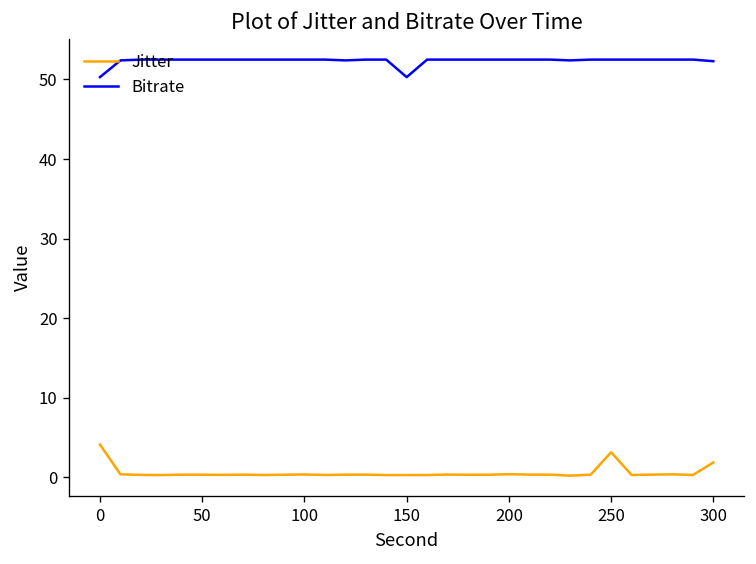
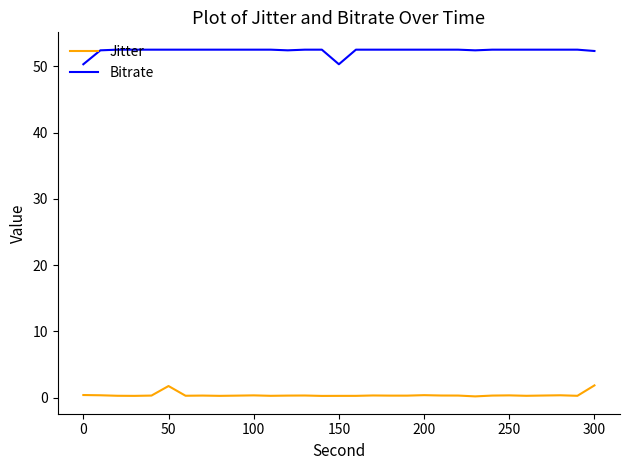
  {
    "Jitter": {
-     "0": 4,
-     "50": 0,
+     "0": 0,
+     "50": 2,
      "100": 0,
      "150": 0,
      "200": 0,
-     "250": 3,
+     "250": 0,
      "300": 2
    },
    "Bitrate": {
      "0": 50,
      "50": 53,
      "100": 53,
      "150": 50,
      "200": 53,
      "250": 53,
      "300": 52
    }
  }
